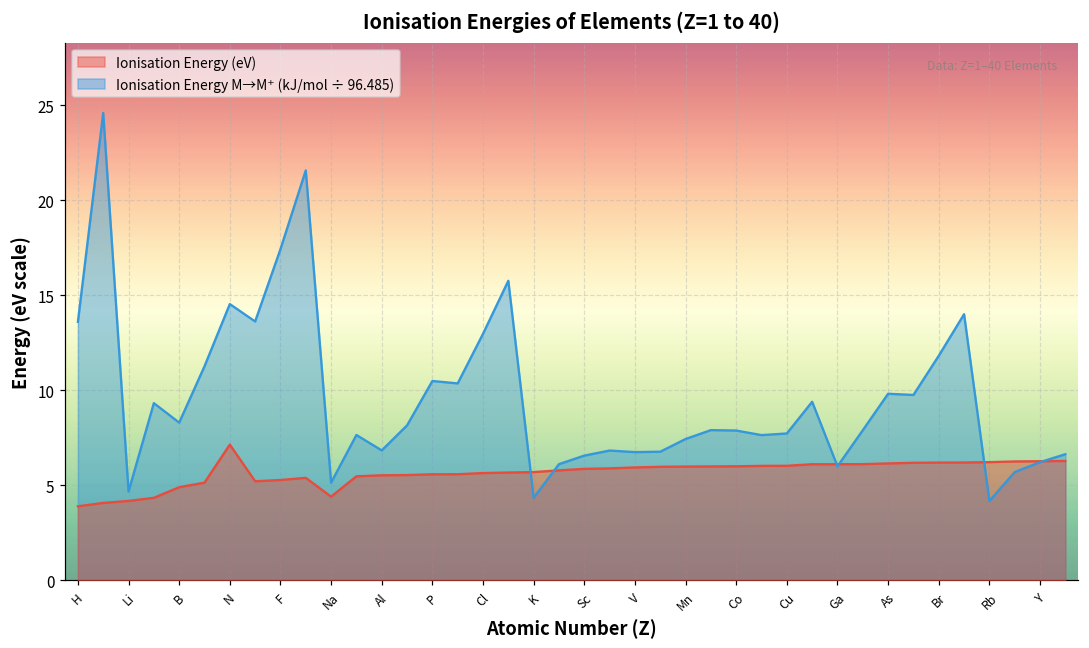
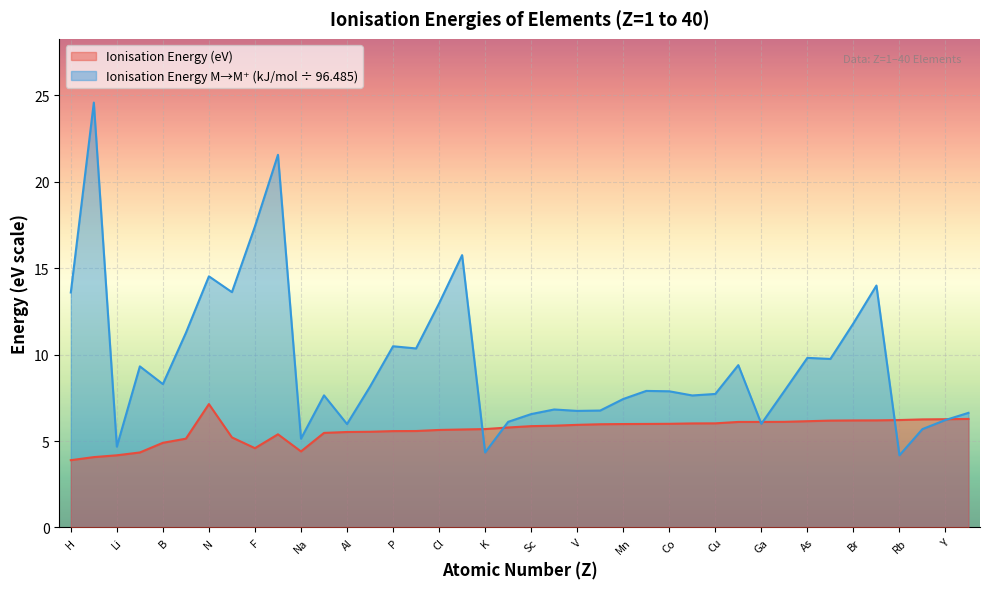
  {
    "Ionisation Energy (eV)": {
      "H": 3.9,
      "Li": 4.2,
      "B": 4.9,
      "N": 7.1,
-     "F": 5.3,
+     "F": 4.6,
      "Na": 4.4,
      "Al": 5.5,
      "P": 5.6,
      "Cl": 5.6,
      "K": 5.7,
      "Sc": 5.9,
      "V": 5.9,
      "Mn": 6.0,
      "Co": 6.0,
      "Cu": 6.0,
      "As": 6.2,
      "Br": 6.2,
      "Rb": 6.2
    },
    "Ionisation Energy M→M⁺ (kJ/mol ÷ 96.485)": {
      "H": 13.6,
      "Li": 4.7,
      "B": 8.3,
      "N": 14.5,
      "F": 17.4,
      "Na": 5.1,
-     "Al": 6.8,
+     "Al": 6.0,
      "P": 10.5,
      "Cl": 13.0,
      "K": 4.3,
      "Sc": 6.6,
      "V": 6.7,
      "Mn": 7.4,
      "Co": 7.9,
      "Cu": 7.7,
      "As": 9.8,
      "Br": 11.8,
      "Rb": 4.2
    }
  }
